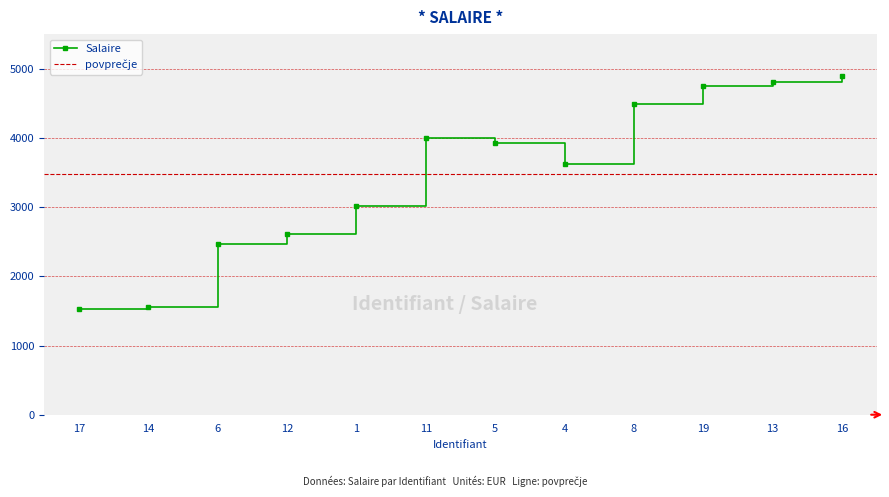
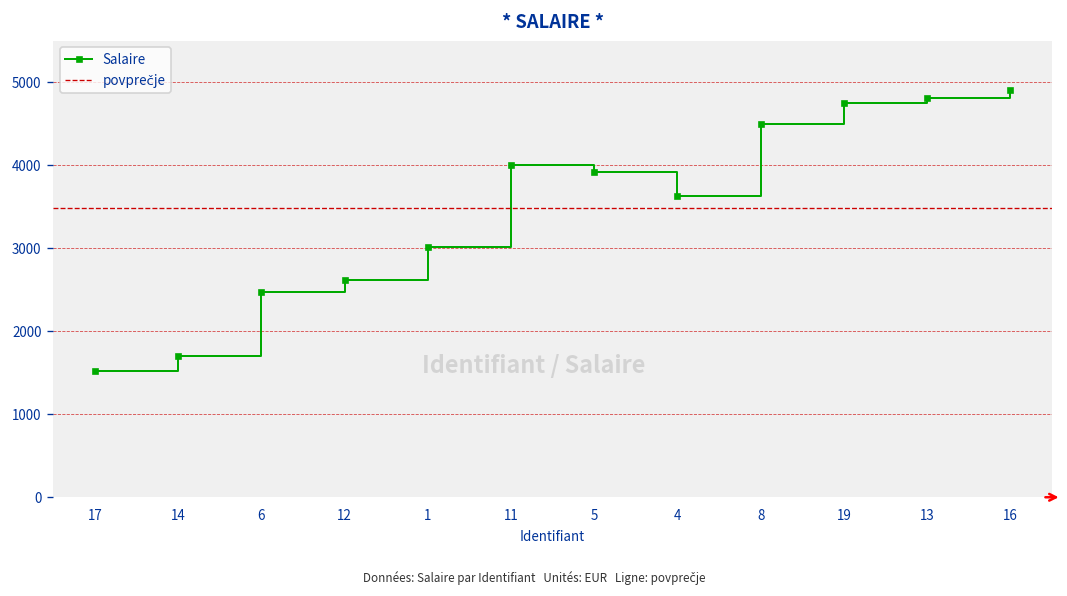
  {
    "17": 1500,
-   "14": 1600,
+   "14": 1700,
    "6": 2500,
    "12": 2600,
    "1": 3000,
    "11": 4000,
    "5": 3900,
    "4": 3600,
    "8": 4500,
    "19": 4700,
    "13": 4800,
    "16": 4900
  }
